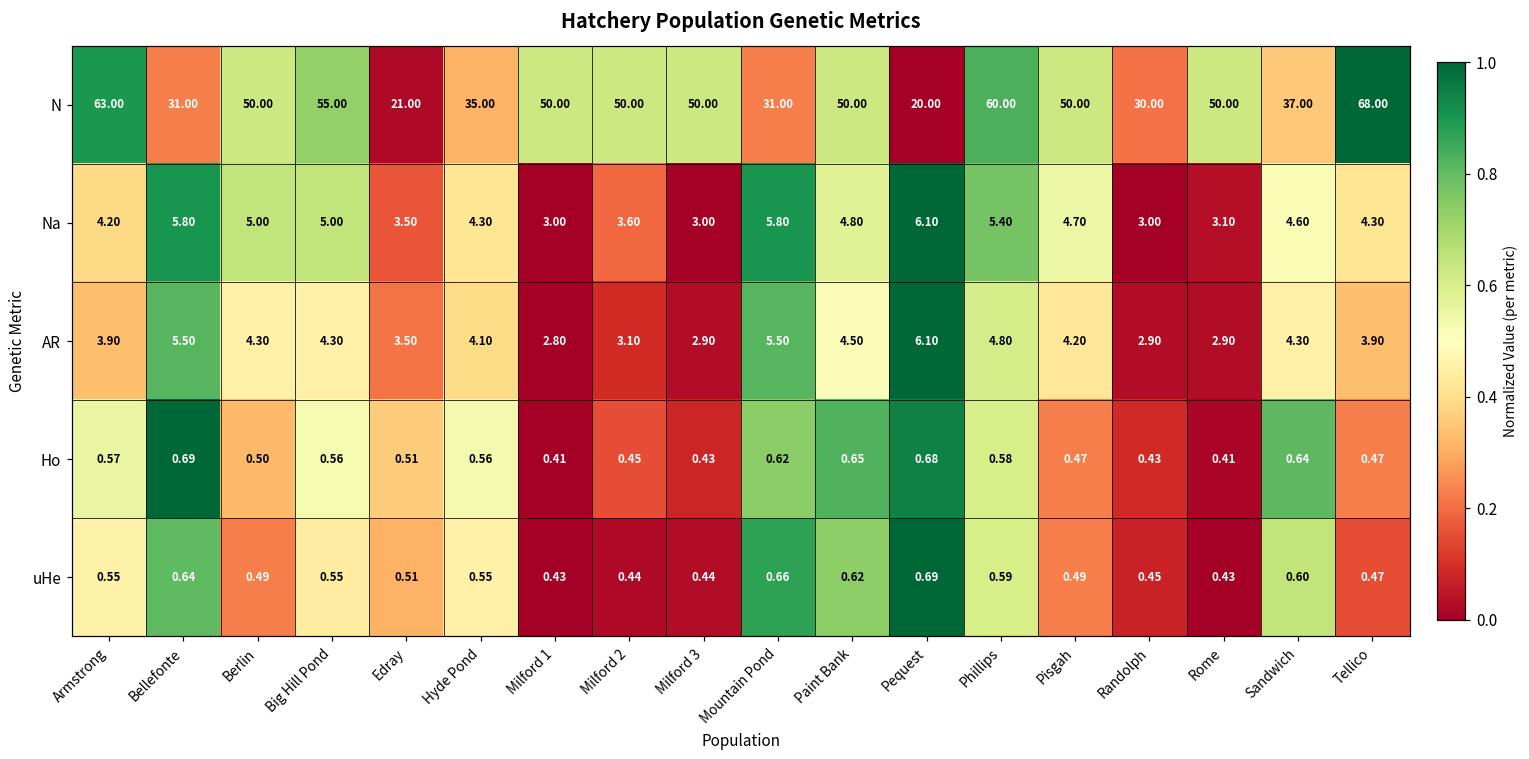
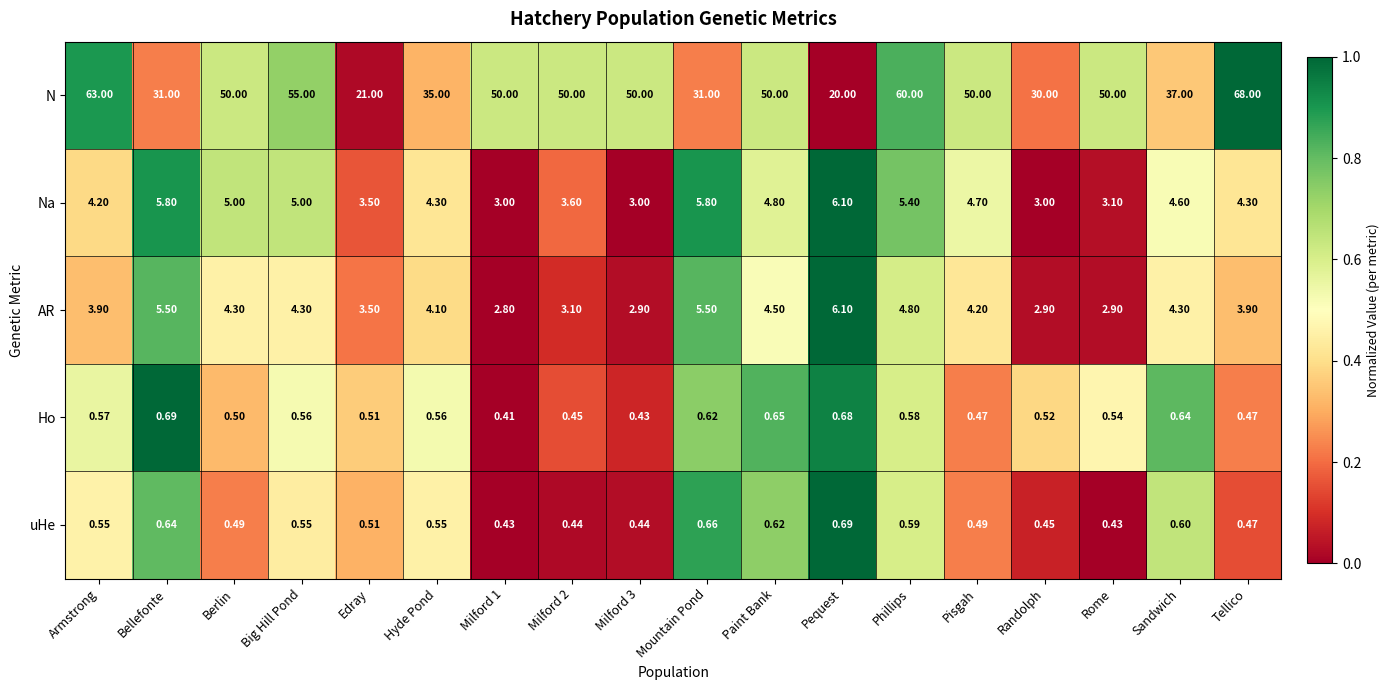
  {
    "N": {
      "Armstrong": 63.00,
      "Bellefonte": 31.00,
      "Berlin": 50.00,
      "Big Hill Pond": 55.00,
      "Edray": 21.00,
      "Hyde Pond": 35.00,
      "Milford 1": 50.00,
      "Milford 2": 50.00,
      "Milford 3": 50.00,
      "Mountain Pond": 31.00,
      "Paint Bank": 50.00,
      "Pequest": 20.00,
      "Phillips": 60.00,
      "Pisgah": 50.00,
      "Randolph": 30.00,
      "Rome": 50.00,
      "Sandwich": 37.00,
      "Tellico": 68.00
    },
    "Na": {
      "Armstrong": 4.20,
      "Bellefonte": 5.80,
      "Berlin": 5.00,
      "Big Hill Pond": 5.00,
      "Edray": 3.50,
      "Hyde Pond": 4.30,
      "Milford 1": 3.00,
      "Milford 2": 3.60,
      "Milford 3": 3.00,
      "Mountain Pond": 5.80,
      "Paint Bank": 4.80,
      "Pequest": 6.10,
      "Phillips": 5.40,
      "Pisgah": 4.70,
      "Randolph": 3.00,
      "Rome": 3.10,
      "Sandwich": 4.60,
      "Tellico": 4.30
    },
    "AR": {
      "Armstrong": 3.90,
      "Bellefonte": 5.50,
      "Berlin": 4.30,
      "Big Hill Pond": 4.30,
      "Edray": 3.50,
      "Hyde Pond": 4.10,
      "Milford 1": 2.80,
      "Milford 2": 3.10,
      "Milford 3": 2.90,
      "Mountain Pond": 5.50,
      "Paint Bank": 4.50,
      "Pequest": 6.10,
      "Phillips": 4.80,
      "Pisgah": 4.20,
      "Randolph": 2.90,
      "Rome": 2.90,
      "Sandwich": 4.30,
      "Tellico": 3.90
    },
    "Ho": {
      "Armstrong": 0.57,
      "Bellefonte": 0.69,
      "Berlin": 0.50,
      "Big Hill Pond": 0.56,
      "Edray": 0.51,
      "Hyde Pond": 0.56,
      "Milford 1": 0.41,
      "Milford 2": 0.45,
      "Milford 3": 0.43,
      "Mountain Pond": 0.62,
      "Paint Bank": 0.65,
      "Pequest": 0.68,
      "Phillips": 0.58,
      "Pisgah": 0.47,
-     "Randolph": 0.43,
-     "Rome": 0.41,
+     "Randolph": 0.52,
+     "Rome": 0.54,
      "Sandwich": 0.64,
      "Tellico": 0.47
    },
    "uHe": {
      "Armstrong": 0.55,
      "Bellefonte": 0.64,
      "Berlin": 0.49,
      "Big Hill Pond": 0.55,
      "Edray": 0.51,
      "Hyde Pond": 0.55,
      "Milford 1": 0.43,
      "Milford 2": 0.44,
      "Milford 3": 0.44,
      "Mountain Pond": 0.66,
      "Paint Bank": 0.62,
      "Pequest": 0.69,
      "Phillips": 0.59,
      "Pisgah": 0.49,
      "Randolph": 0.45,
      "Rome": 0.43,
      "Sandwich": 0.60,
      "Tellico": 0.47
    }
  }
